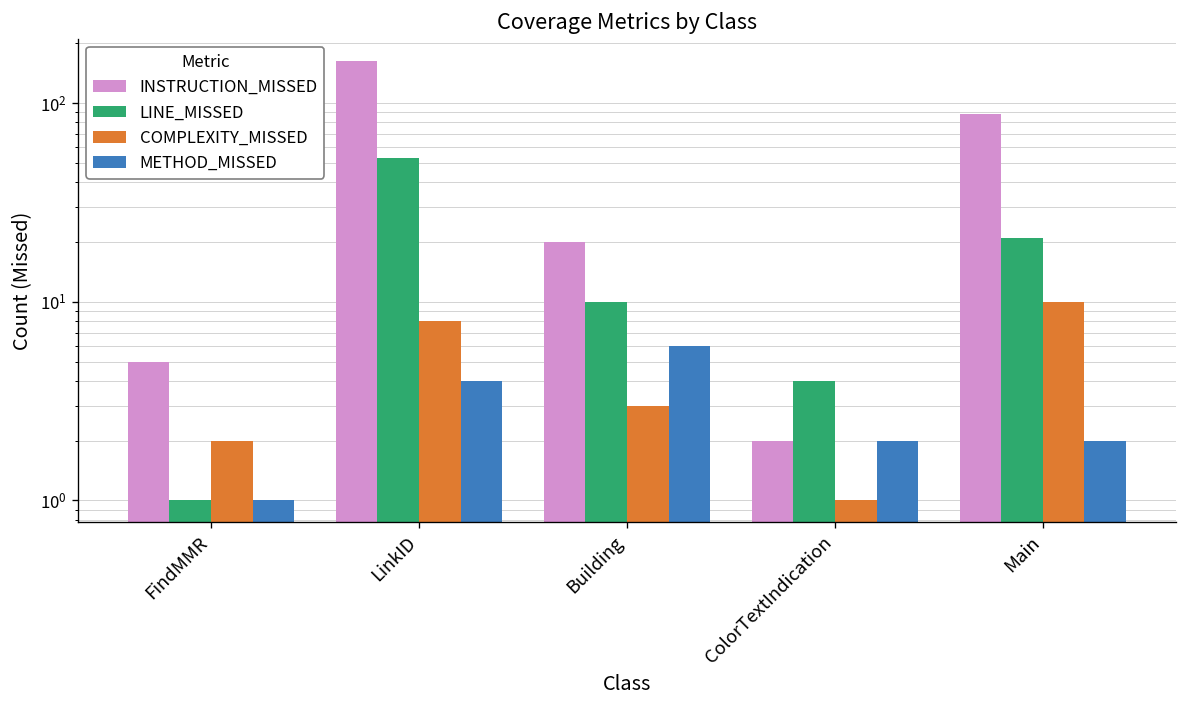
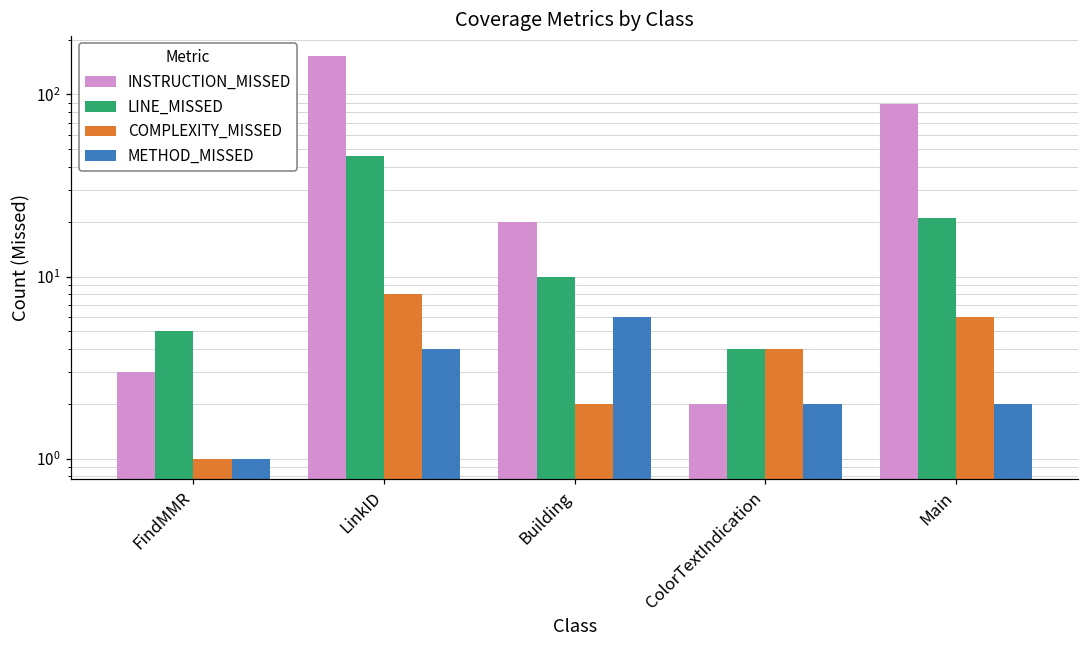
  {
    "INSTRUCTION_MISSED": {
-     "FindMMR": 5,
+     "FindMMR": 3,
      "LinkID": 160,
      "Building": 20,
      "ColorTextIndication": 2,
      "Main": 90
    },
    "LINE_MISSED": {
-     "FindMMR": 1,
-     "LinkID": 53,
+     "FindMMR": 5,
+     "LinkID": 46,
      "Building": 10,
      "ColorTextIndication": 4,
      "Main": 21
    },
    "COMPLEXITY_MISSED": {
-     "FindMMR": 2,
+     "FindMMR": 1,
      "LinkID": 8,
-     "Building": 3,
-     "ColorTextIndication": 1,
-     "Main": 10
+     "Building": 2,
+     "ColorTextIndication": 4,
+     "Main": 6
    },
    "METHOD_MISSED": {
      "FindMMR": 1,
      "LinkID": 4,
      "Building": 6,
      "ColorTextIndication": 2,
      "Main": 2
    }
  }
